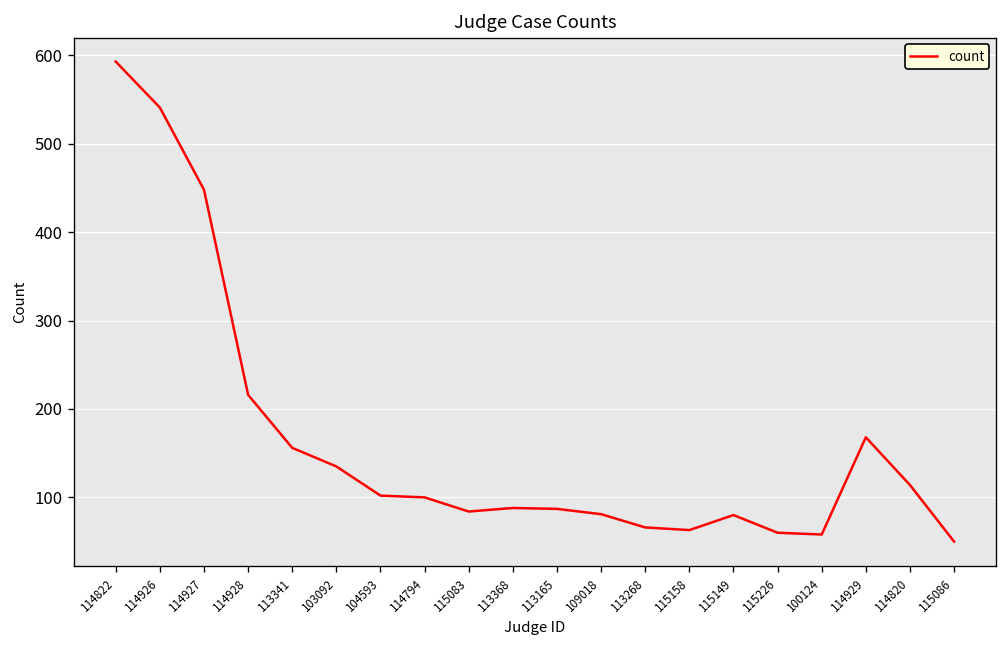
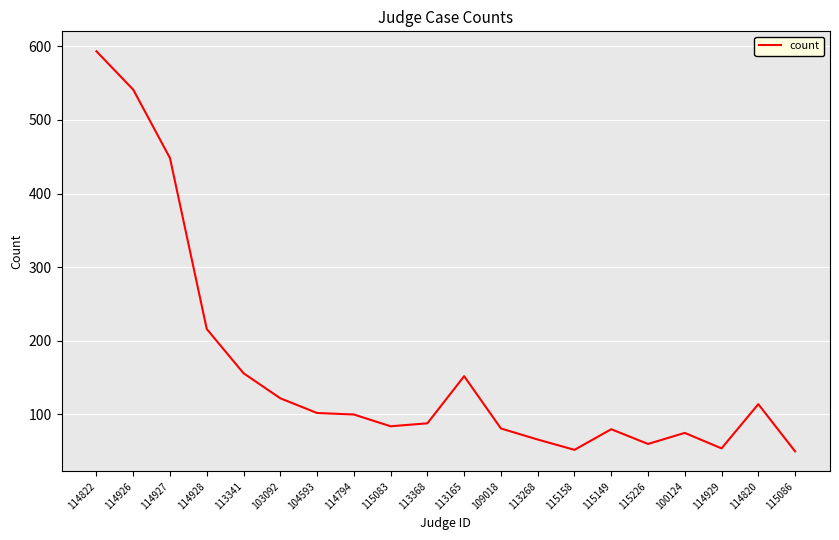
  {
    "114822": 590,
    "114926": 540,
    "114927": 450,
    "114928": 220,
    "113341": 160,
-   "103092": 140,
+   "103092": 120,
    "104593": 100,
    "114794": 100,
    "115083": 80,
    "113368": 90,
-   "113165": 90,
+   "113165": 150,
    "109018": 80,
    "113268": 70,
-   "115158": 60,
+   "115158": 50,
    "115149": 80,
    "115226": 60,
-   "100124": 60,
-   "114929": 170,
+   "100124": 80,
+   "114929": 50,
    "114820": 110,
    "115086": 50
  }
